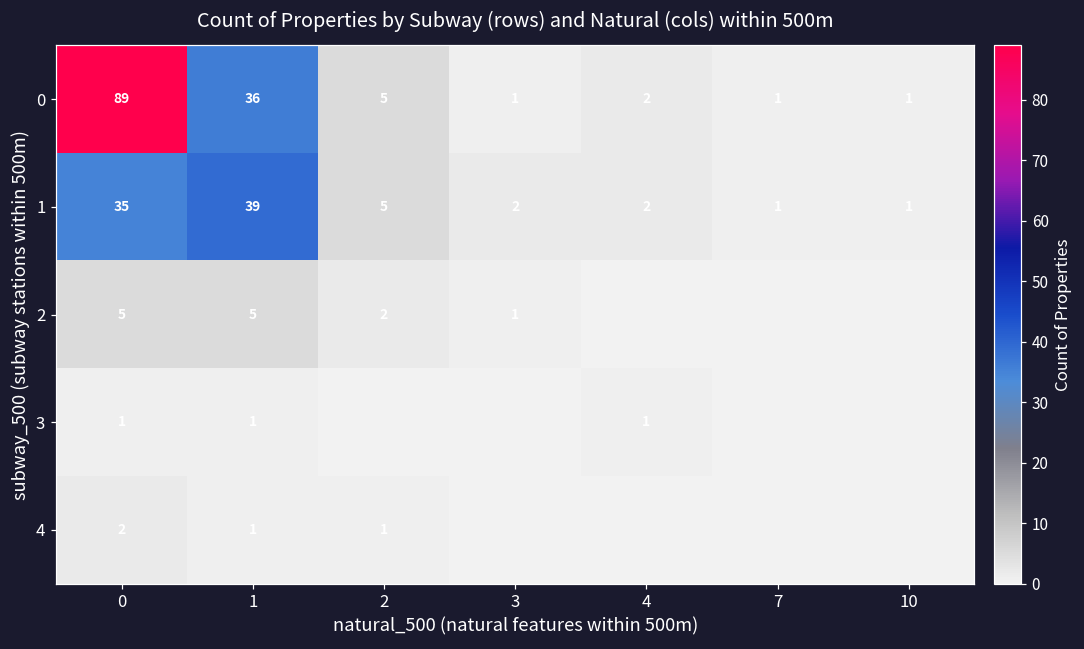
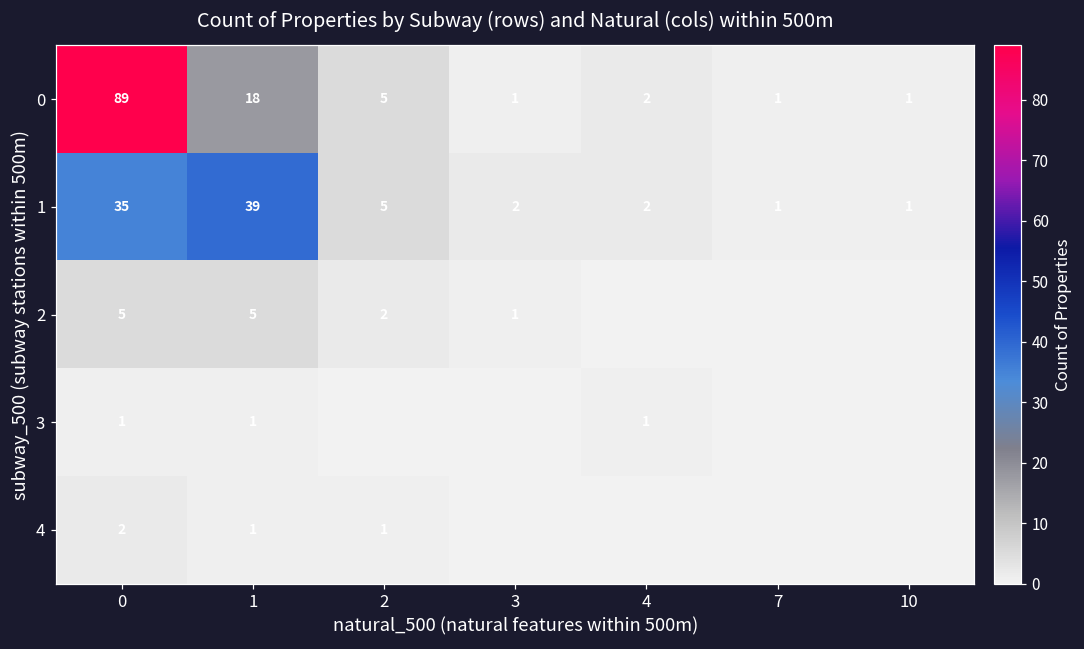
  {
    "0": {
      "0": 89,
-     "1": 36
+     "1": 18
    },
    "1": {
      "0": 35,
      "1": 39
    }
  }
